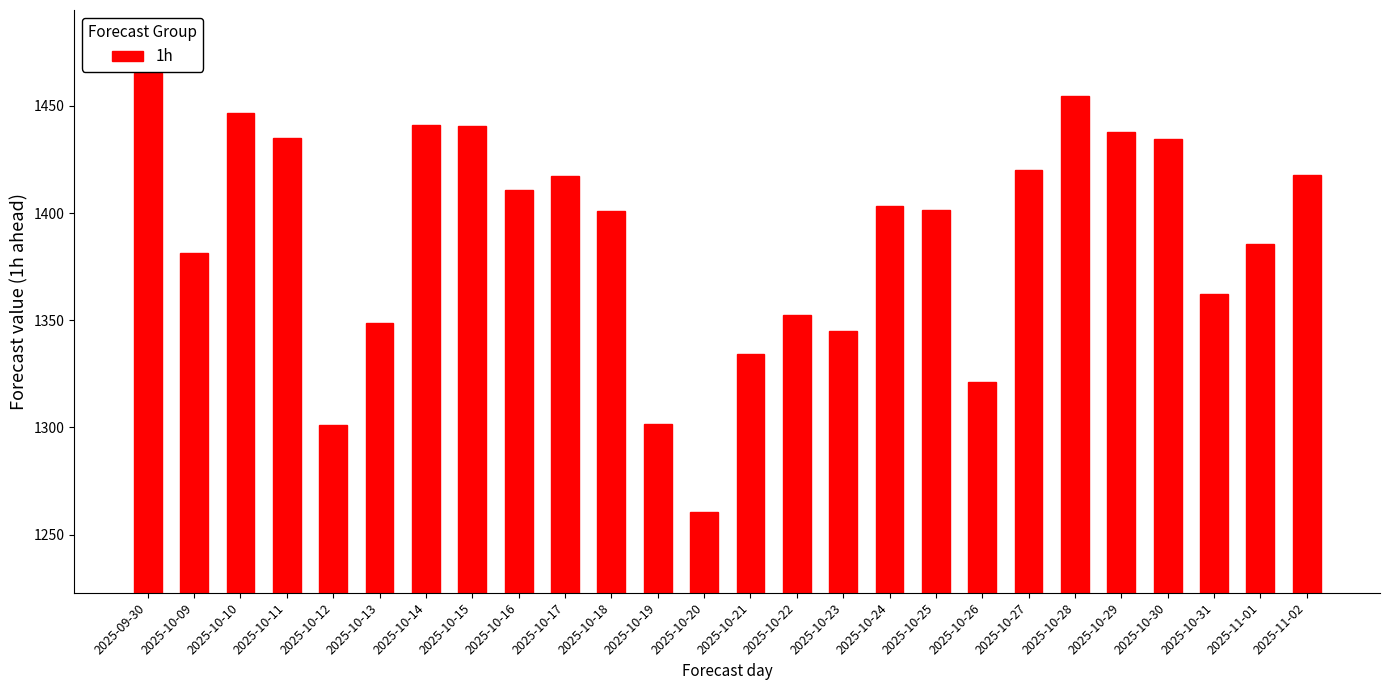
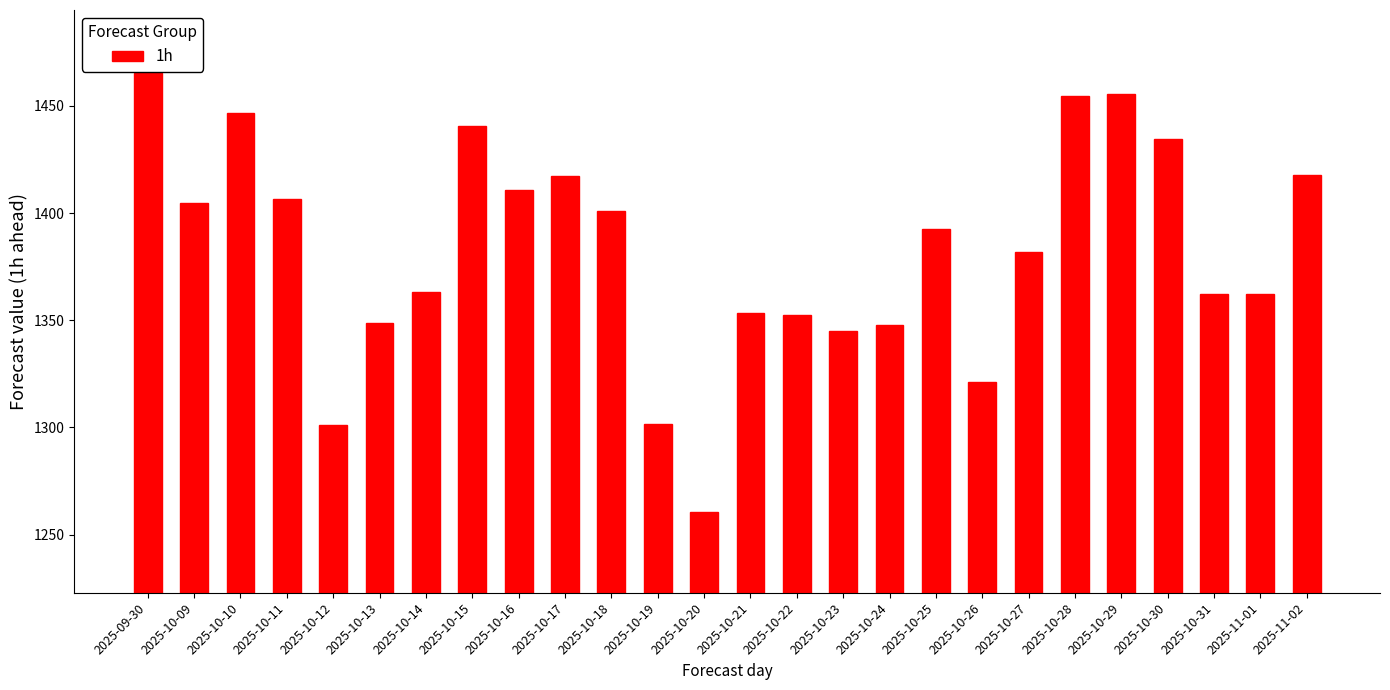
  {
    "2025-09-30": 1465,
-   "2025-10-09": 1381,
+   "2025-10-09": 1405,
    "2025-10-10": 1447,
-   "2025-10-11": 1435,
+   "2025-10-11": 1407,
    "2025-10-12": 1301,
    "2025-10-13": 1349,
-   "2025-10-14": 1441,
+   "2025-10-14": 1363,
    "2025-10-15": 1441,
    "2025-10-16": 1411,
    "2025-10-17": 1417,
    "2025-10-18": 1401,
    "2025-10-19": 1302,
    "2025-10-20": 1261,
-   "2025-10-21": 1334,
+   "2025-10-21": 1354,
    "2025-10-22": 1352,
    "2025-10-23": 1345,
-   "2025-10-24": 1403,
-   "2025-10-25": 1402,
+   "2025-10-24": 1348,
+   "2025-10-25": 1392,
    "2025-10-26": 1321,
-   "2025-10-27": 1420,
+   "2025-10-27": 1382,
    "2025-10-28": 1455,
-   "2025-10-29": 1438,
+   "2025-10-29": 1456,
    "2025-10-30": 1435,
    "2025-10-31": 1362,
-   "2025-11-01": 1386,
+   "2025-11-01": 1362,
    "2025-11-02": 1418
  }
